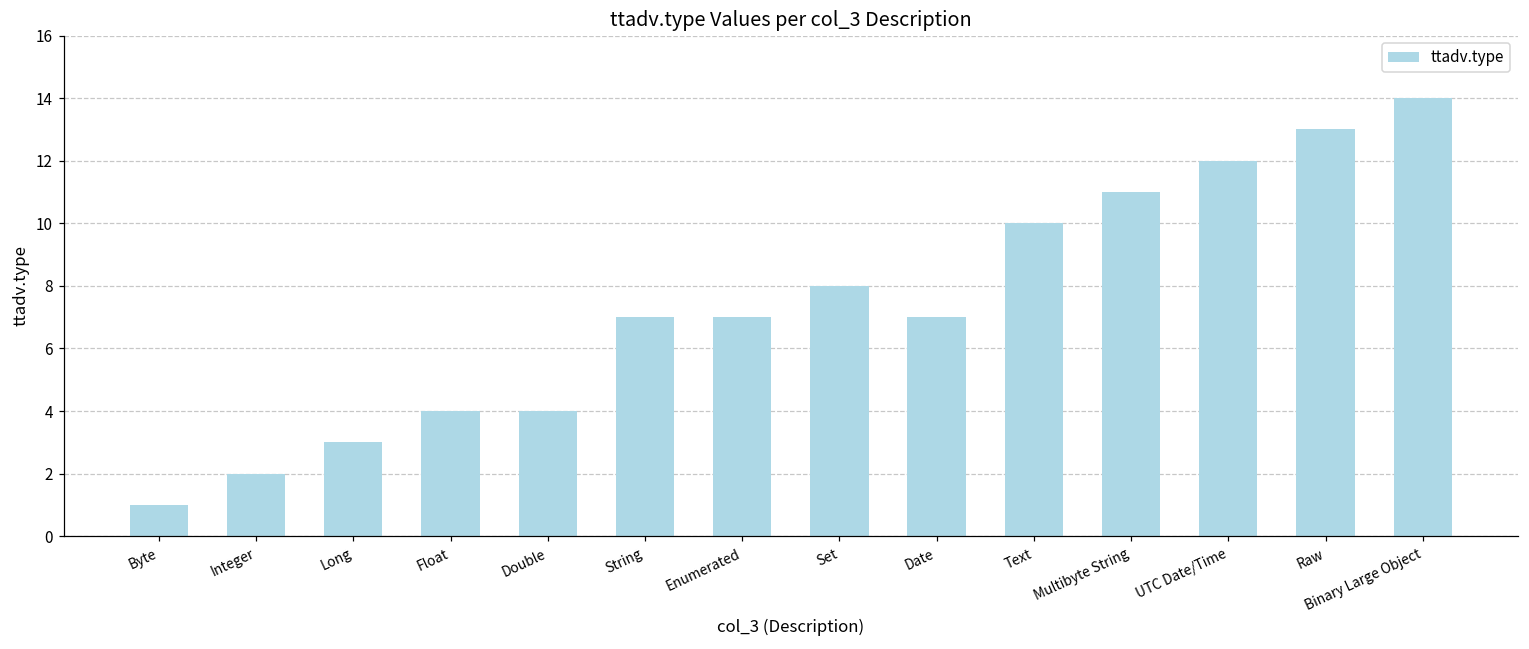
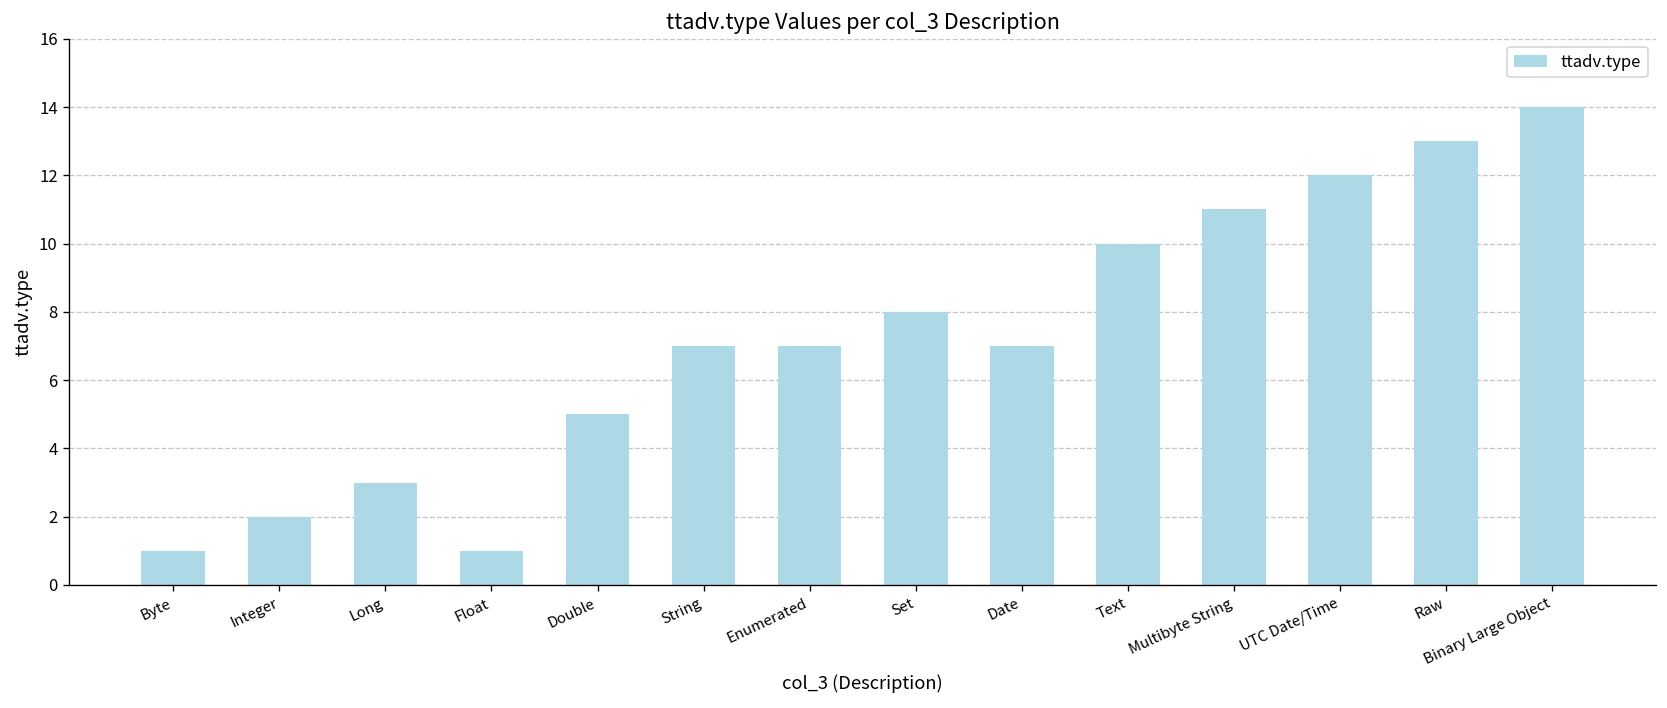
  {
    "Byte": 1,
    "Integer": 2,
    "Long": 3,
-   "Float": 4,
-   "Double": 4,
+   "Float": 1,
+   "Double": 5,
    "String": 7,
    "Enumerated": 7,
    "Set": 8,
    "Date": 7,
    "Text": 10,
    "Multibyte String": 11,
    "UTC Date/Time": 12,
    "Raw": 13,
    "Binary Large Object": 14
  }
